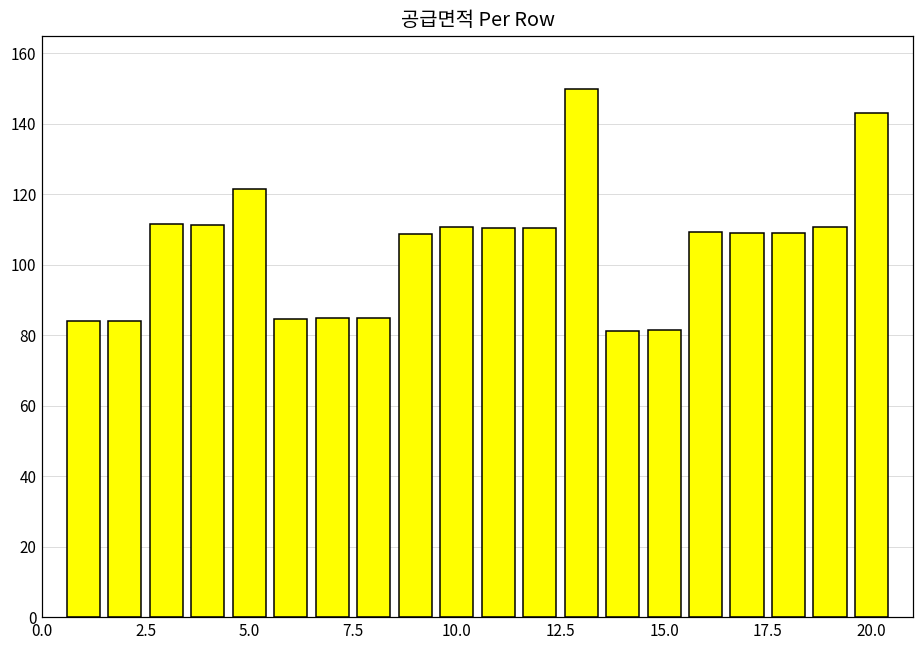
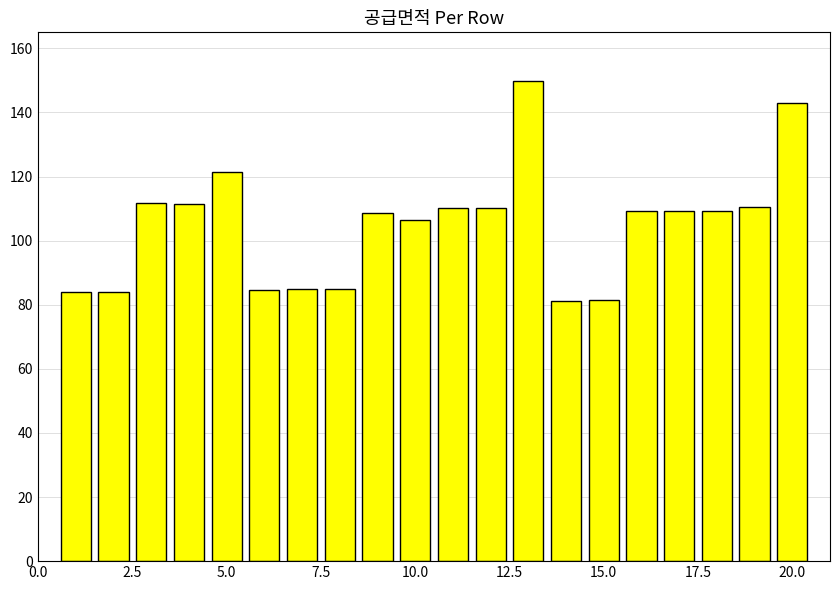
  {
    "5.0": 121,
-   "10.0": 111,
+   "10.0": 107,
    "15.0": 82,
    "20.0": 143
  }
